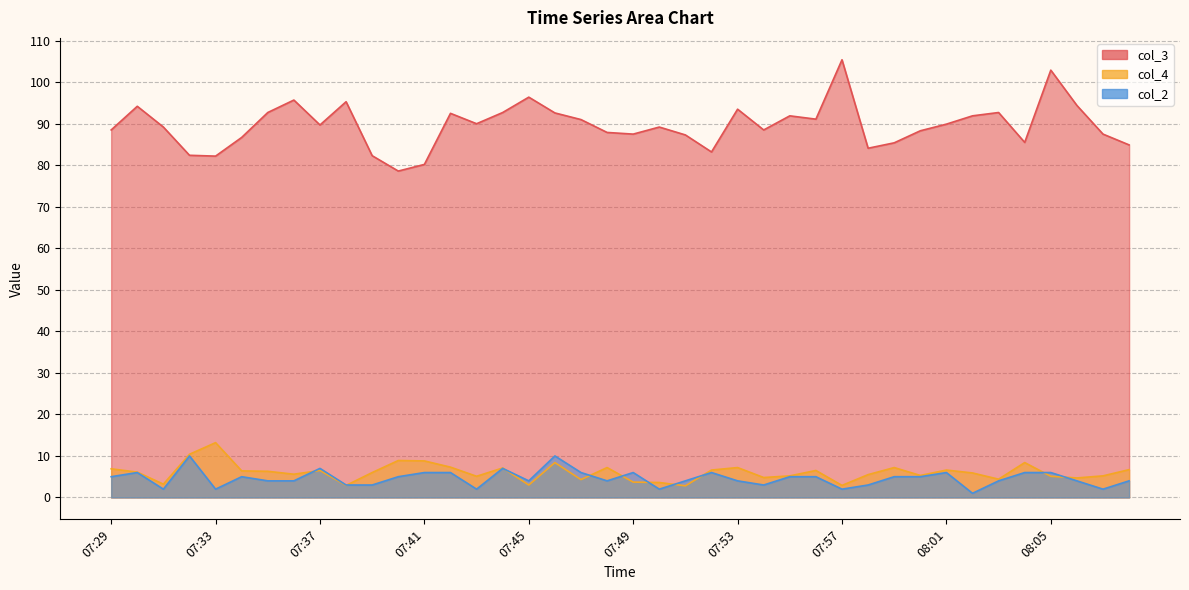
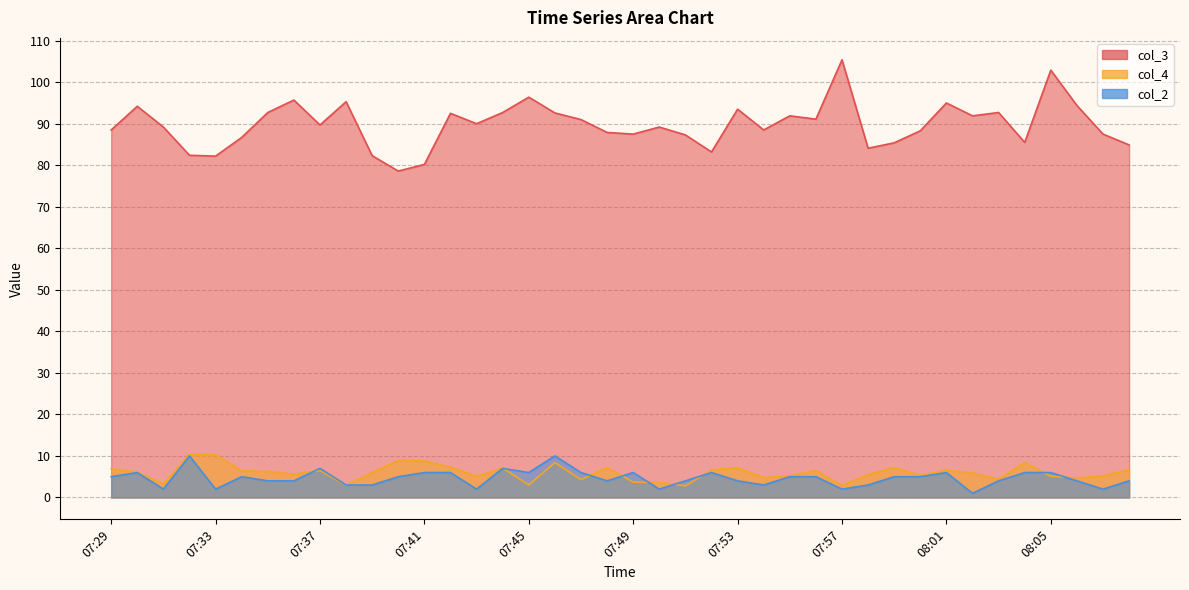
  {
    "col_3": {
      "07:29": 89,
      "07:33": 82,
      "07:37": 90,
      "07:41": 80,
      "07:45": 96,
      "07:49": 88,
      "07:53": 94,
      "07:57": 105,
-     "08:01": 90,
+     "08:01": 95,
      "08:05": 103
    },
    "col_4": {
      "07:29": 7,
-     "07:33": 13,
+     "07:33": 10,
      "07:41": 9,
      "07:45": 3,
      "07:49": 4,
      "07:53": 7,
      "07:57": 3,
      "08:05": 5
    },
    "col_2": {
      "07:29": 5,
      "07:33": 2,
      "07:41": 6,
-     "07:45": 4,
+     "07:45": 6,
      "07:49": 6,
      "07:53": 4,
      "07:57": 2,
      "08:05": 6
    }
  }
